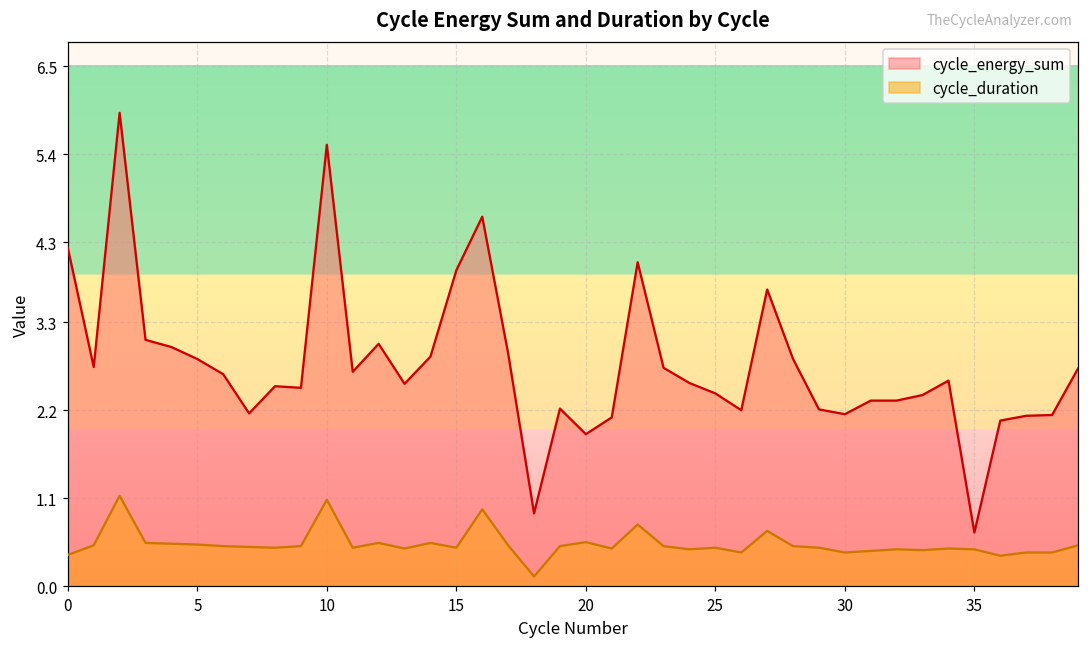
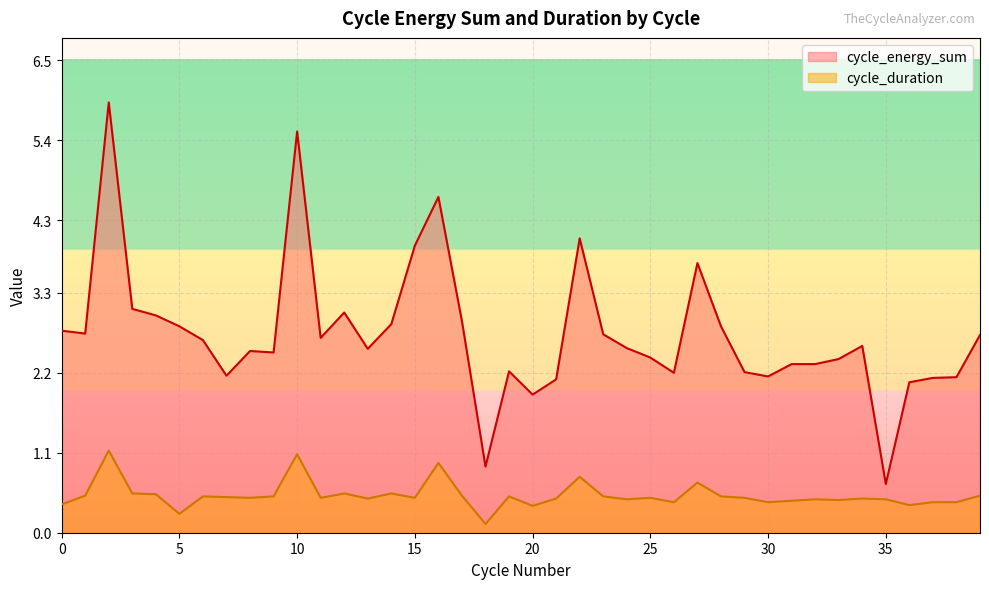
  {
    "cycle_energy_sum": {
-     "0": 4.2,
+     "0": 2.8,
      "5": 2.8,
      "10": 5.5,
      "15": 4.0,
      "20": 1.9,
      "25": 2.4,
      "30": 2.2,
      "35": 0.7
    },
    "cycle_duration": {
      "0": 0.4,
-     "5": 0.5,
+     "5": 0.3,
      "10": 1.1,
      "15": 0.5,
-     "20": 0.6,
+     "20": 0.4,
      "25": 0.5,
      "30": 0.4,
      "35": 0.5
    }
  }
